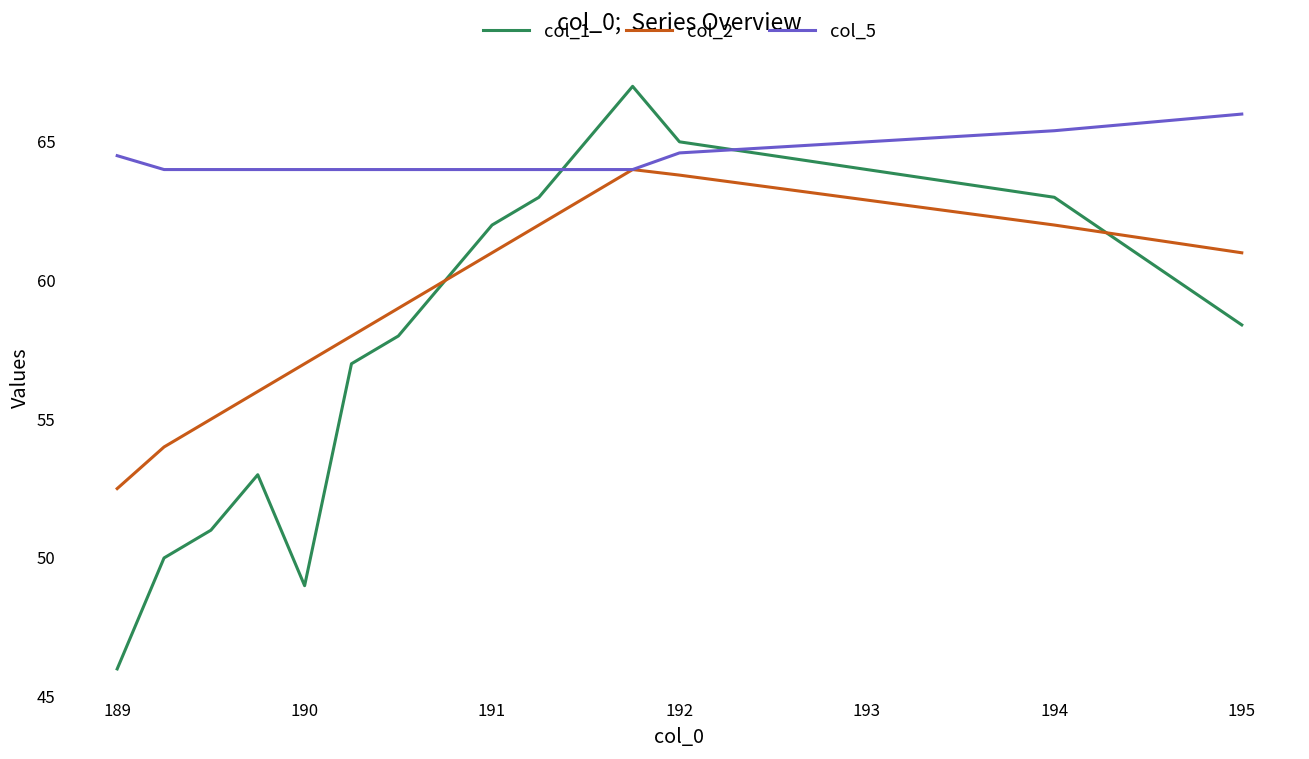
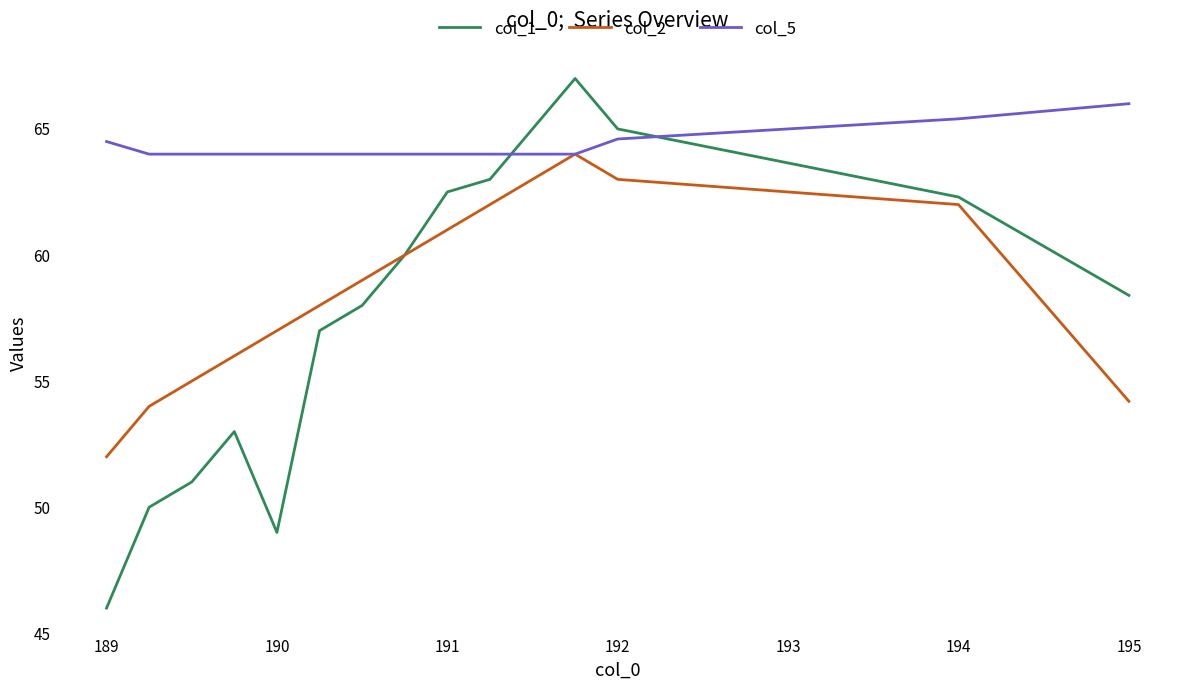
  {
    "col_1": {
      "189": 46.0,
      "190": 49.0,
-     "191": 62.0,
+     "191": 62.5,
      "192": 65.0,
-     "194": 63.0,
+     "194": 62.3,
      "195": 58.4
    },
    "col_2": {
-     "189": 52.5,
+     "189": 52.0,
      "190": 57.0,
      "191": 61.0,
-     "192": 63.8,
+     "192": 63.0,
      "194": 62.0,
-     "195": 61.0
+     "195": 54.2
    },
    "col_5": {
      "189": 64.5,
      "190": 64.0,
      "191": 64.0,
      "192": 64.6,
      "194": 65.4,
      "195": 66.0
    }
  }
